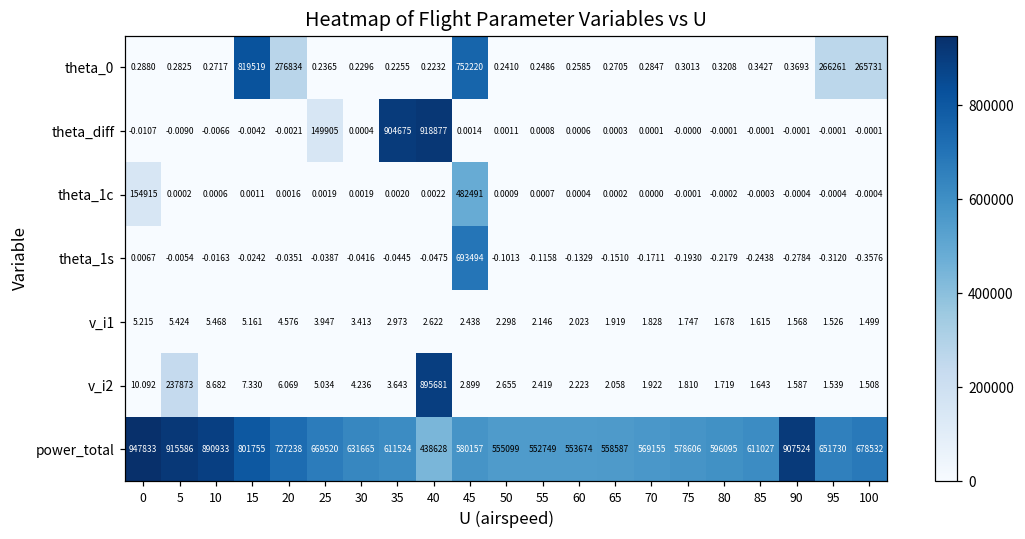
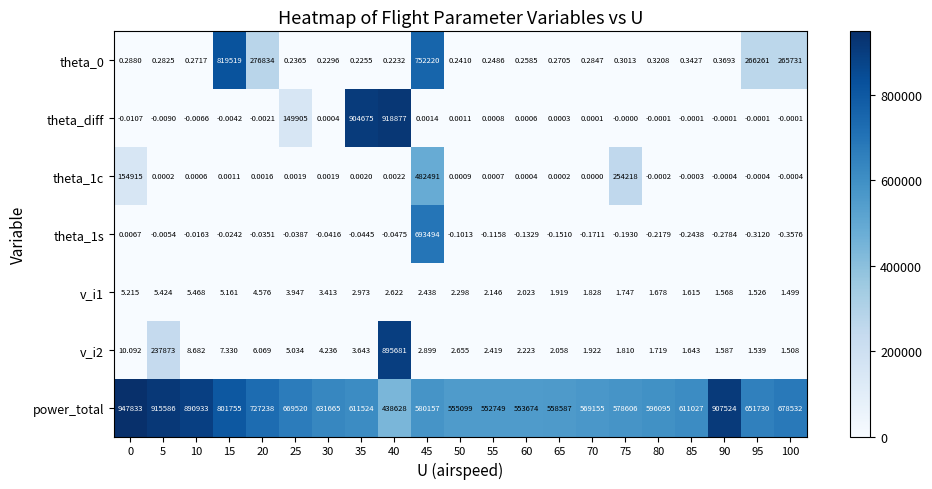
  {
    "theta_0": {
      "0": 0.2880,
      "5": 0.2825,
      "10": 0.2717,
      "15": 819519,
      "20": 276834,
      "25": 0.2365,
      "30": 0.2296,
      "35": 0.2255,
      "40": 0.2232,
      "45": 752220,
      "50": 0.2410,
      "55": 0.2486,
      "60": 0.2585,
      "65": 0.2705,
      "70": 0.2847,
      "75": 0.3013,
      "80": 0.3208,
      "85": 0.3427,
      "90": 0.3693,
      "95": 266261,
      "100": 265731
    },
    "theta_diff": {
      "0": -0.0107,
      "5": -0.0090,
      "10": -0.0066,
      "15": -0.0042,
      "20": -0.0021,
      "25": 149905,
      "30": 0.0004,
      "35": 904675,
      "40": 918877,
      "45": 0.0014,
      "50": 0.0011,
      "55": 0.0008,
      "60": 0.0006,
      "65": 0.0003,
      "70": 0.0001,
      "75": -0.0000,
      "80": -0.0001,
      "85": -0.0001,
      "90": -0.0001,
      "95": -0.0001,
      "100": -0.0001
    },
    "theta_1c": {
      "0": 154915,
      "5": 0.0002,
      "10": 0.0006,
      "15": 0.0011,
      "20": 0.0016,
      "25": 0.0019,
      "30": 0.0019,
      "35": 0.0020,
      "40": 0.0022,
      "45": 482491,
      "50": 0.0009,
      "55": 0.0007,
      "60": 0.0004,
      "65": 0.0002,
      "70": 0.0000,
-     "75": -0.0001,
+     "75": 254218,
      "80": -0.0002,
      "85": -0.0003,
      "90": -0.0004,
      "95": -0.0004,
      "100": -0.0004
    },
    "theta_1s": {
      "0": 0.0067,
      "5": -0.0054,
      "10": -0.0163,
      "15": -0.0242,
      "20": -0.0351,
      "25": -0.0387,
      "30": -0.0416,
      "35": -0.0445,
      "40": -0.0475,
      "45": 693494,
      "50": -0.1013,
      "55": -0.1158,
      "60": -0.1329,
      "65": -0.1510,
      "70": -0.1711,
      "75": -0.1930,
      "80": -0.2179,
      "85": -0.2438,
      "90": -0.2784,
      "95": -0.3120,
      "100": -0.3576
    },
    "v_i1": {
      "0": 5.215,
      "5": 5.424,
      "10": 5.468,
      "15": 5.161,
      "20": 4.576,
      "25": 3.947,
      "30": 3.413,
      "35": 2.973,
      "40": 2.622,
      "45": 2.438,
      "50": 2.298,
      "55": 2.146,
      "60": 2.023,
      "65": 1.919,
      "70": 1.828,
      "75": 1.747,
      "80": 1.678,
      "85": 1.615,
      "90": 1.568,
      "95": 1.526,
      "100": 1.499
    },
    "v_i2": {
      "0": 10.092,
      "5": 237873,
      "10": 8.682,
      "15": 7.330,
      "20": 6.069,
      "25": 5.034,
      "30": 4.236,
      "35": 3.643,
      "40": 895681,
      "45": 2.899,
      "50": 2.655,
      "55": 2.419,
      "60": 2.223,
      "65": 2.058,
      "70": 1.922,
      "75": 1.810,
      "80": 1.719,
      "85": 1.643,
      "90": 1.587,
      "95": 1.539,
      "100": 1.508
    },
    "power_total": {
      "0": 947833,
      "5": 915586,
      "10": 890933,
      "15": 801755,
      "20": 727238,
      "25": 669520,
      "30": 631665,
      "35": 611524,
      "40": 438628,
      "45": 580157,
      "50": 555099,
      "55": 552749,
      "60": 553674,
      "65": 558587,
      "70": 569155,
      "75": 578606,
      "80": 596095,
      "85": 611027,
      "90": 907524,
      "95": 651730,
      "100": 678532
    }
  }
